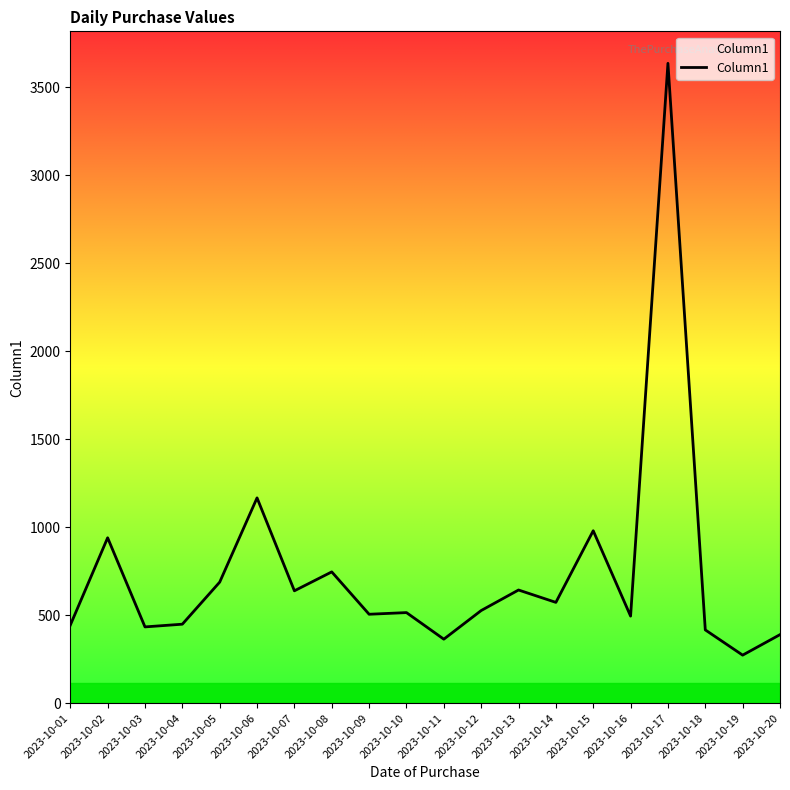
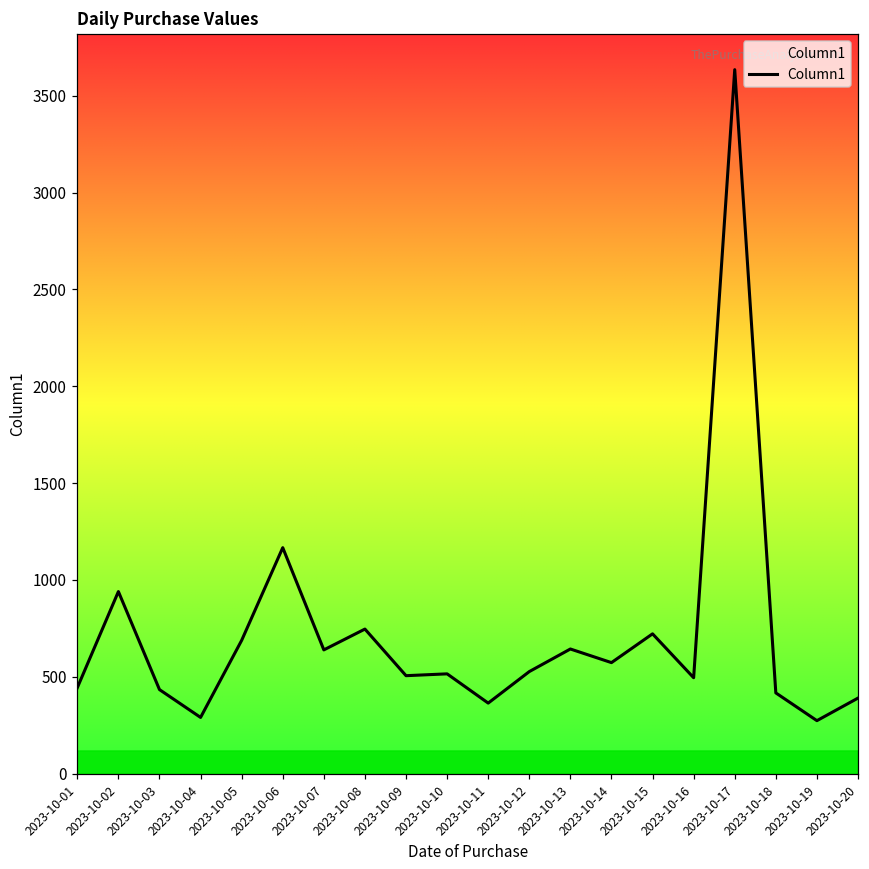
  {
    "2023-10-01": 440,
    "2023-10-02": 940,
    "2023-10-03": 430,
-   "2023-10-04": 450,
+   "2023-10-04": 290,
    "2023-10-05": 690,
    "2023-10-06": 1170,
    "2023-10-07": 640,
    "2023-10-08": 750,
    "2023-10-09": 510,
    "2023-10-10": 520,
    "2023-10-11": 360,
    "2023-10-12": 530,
    "2023-10-13": 640,
    "2023-10-14": 570,
-   "2023-10-15": 980,
+   "2023-10-15": 720,
    "2023-10-16": 500,
    "2023-10-17": 3640,
    "2023-10-18": 420,
    "2023-10-19": 270,
    "2023-10-20": 390
  }
